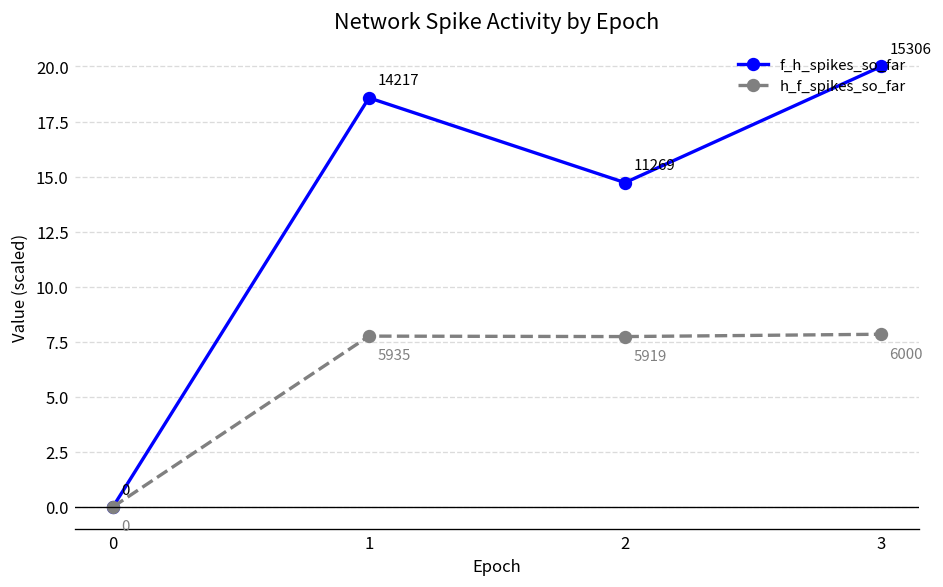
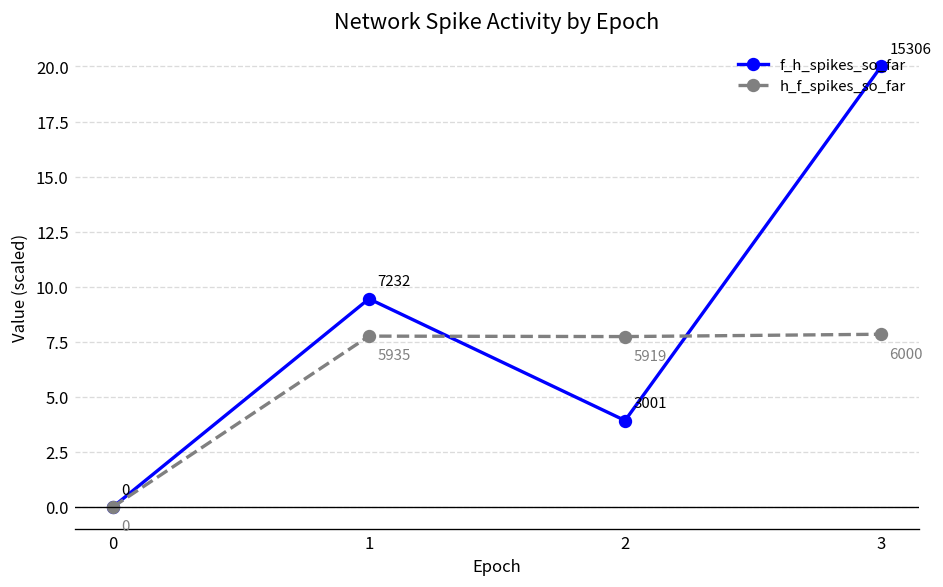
  {
    "f_h_spikes_so_far": {
-     "1": 14217,
-     "2": 11269
+     "1": 7232,
+     "2": 3001
    }
  }
